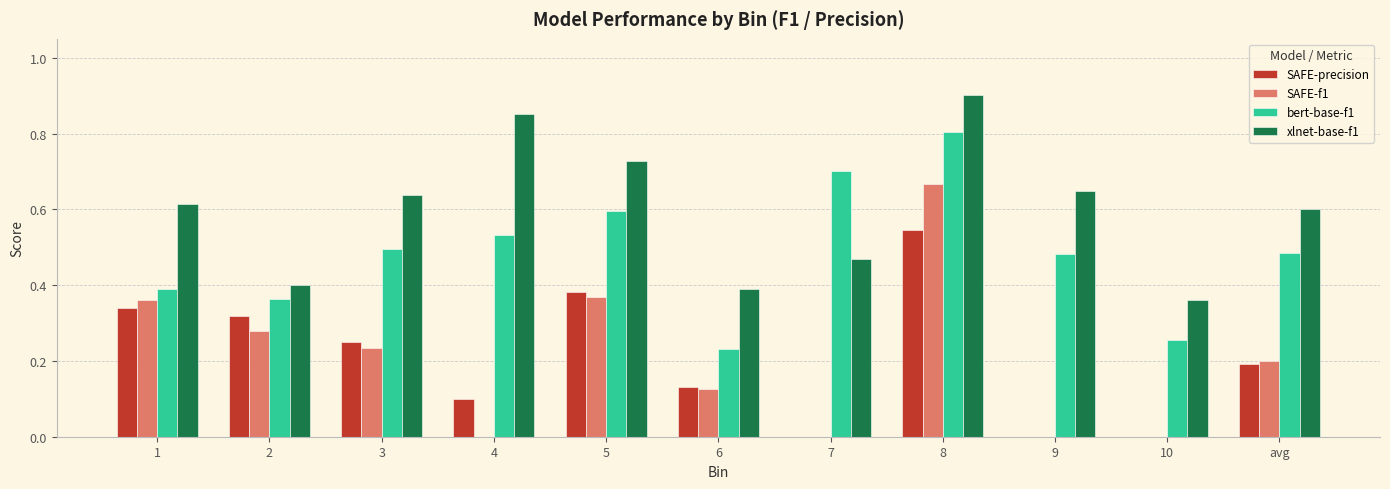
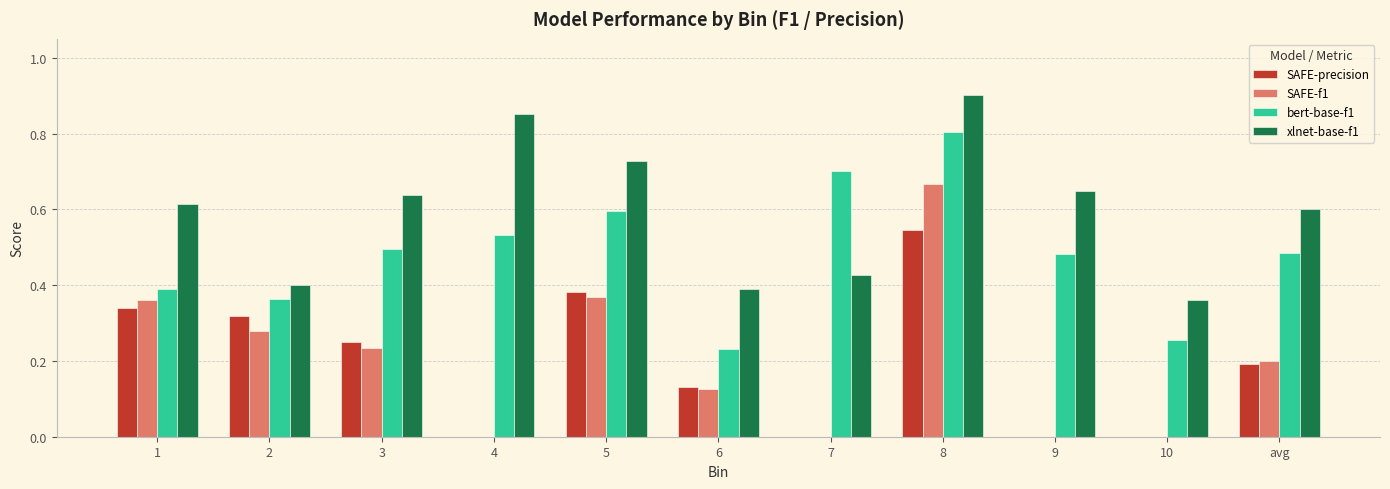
  {
    "SAFE-precision": {
      "1": 0.34,
      "2": 0.32,
      "3": 0.25,
-     "4": 0.1,
+     "4": 0.0,
      "5": 0.38,
      "6": 0.13,
      "7": 0.0,
      "8": 0.55,
      "9": 0.0,
      "10": 0.0,
      "avg": 0.19
    },
    "SAFE-f1": {
      "1": 0.36,
      "2": 0.28,
      "3": 0.24,
      "4": 0.00,
      "5": 0.37,
      "6": 0.13,
      "7": 0.00,
      "8": 0.67,
      "9": 0.00,
      "10": 0.00,
      "avg": 0.20
    },
    "bert-base-f1": {
      "1": 0.39,
      "2": 0.36,
      "3": 0.50,
      "4": 0.53,
      "5": 0.60,
      "6": 0.23,
      "7": 0.70,
      "8": 0.80,
      "9": 0.48,
      "10": 0.25,
      "avg": 0.49
    },
    "xlnet-base-f1": {
      "1": 0.61,
      "2": 0.40,
      "3": 0.64,
      "4": 0.85,
      "5": 0.73,
      "6": 0.39,
-     "7": 0.47,
+     "7": 0.43,
      "8": 0.90,
      "9": 0.65,
      "10": 0.36,
      "avg": 0.60
    }
  }
